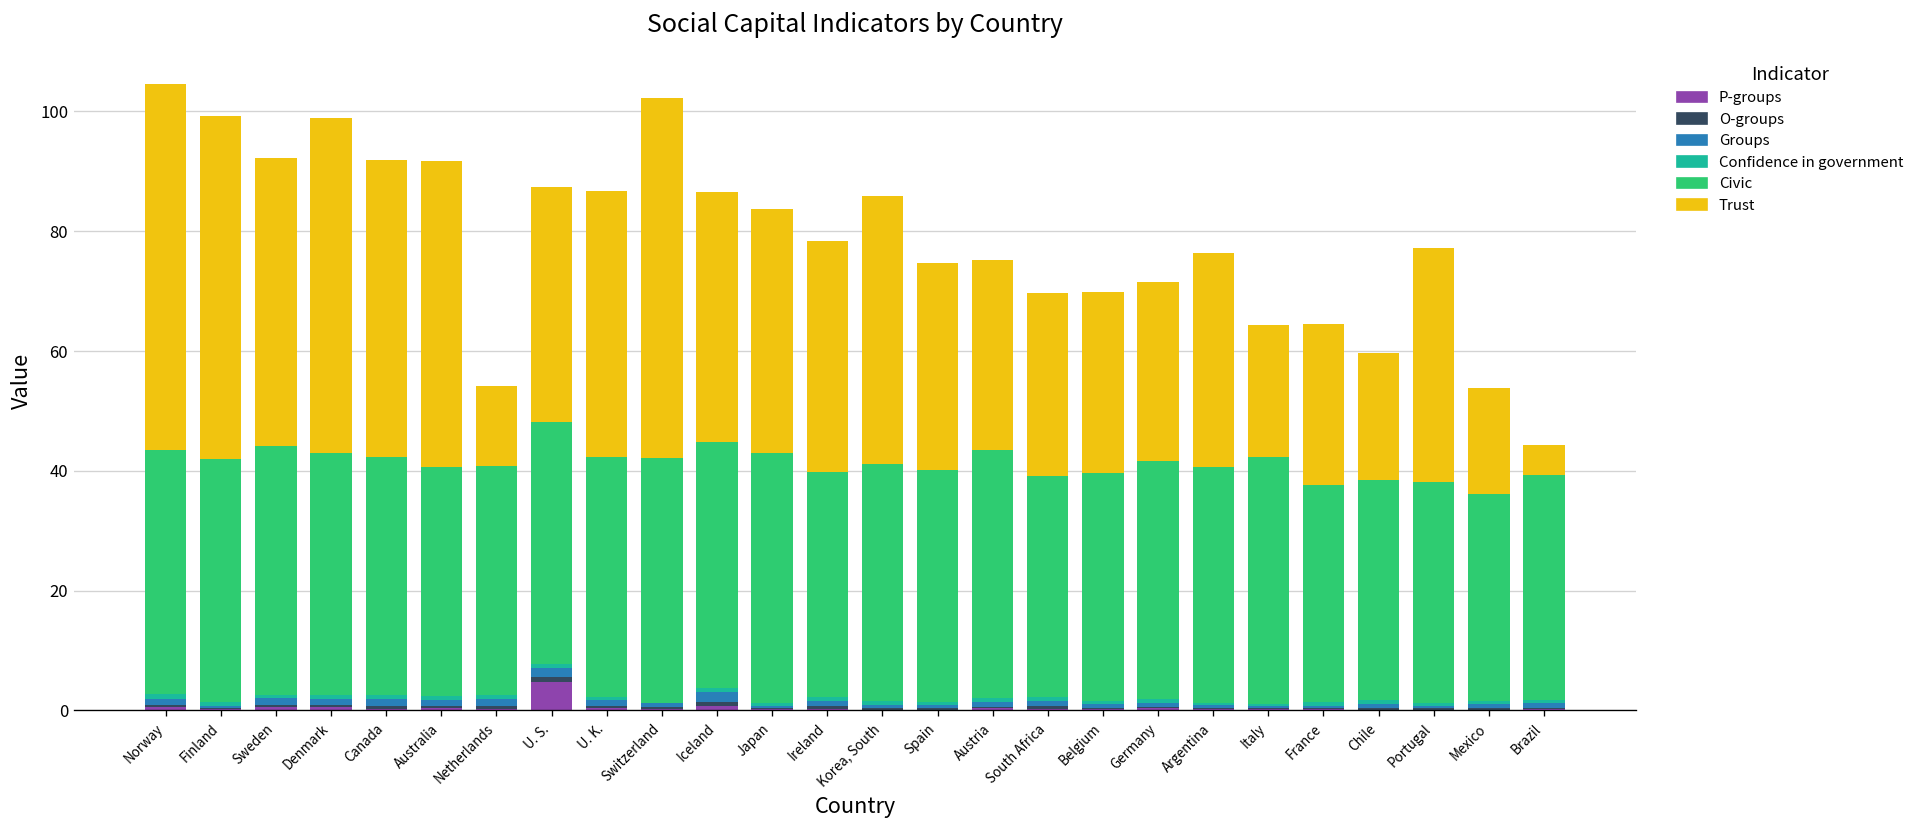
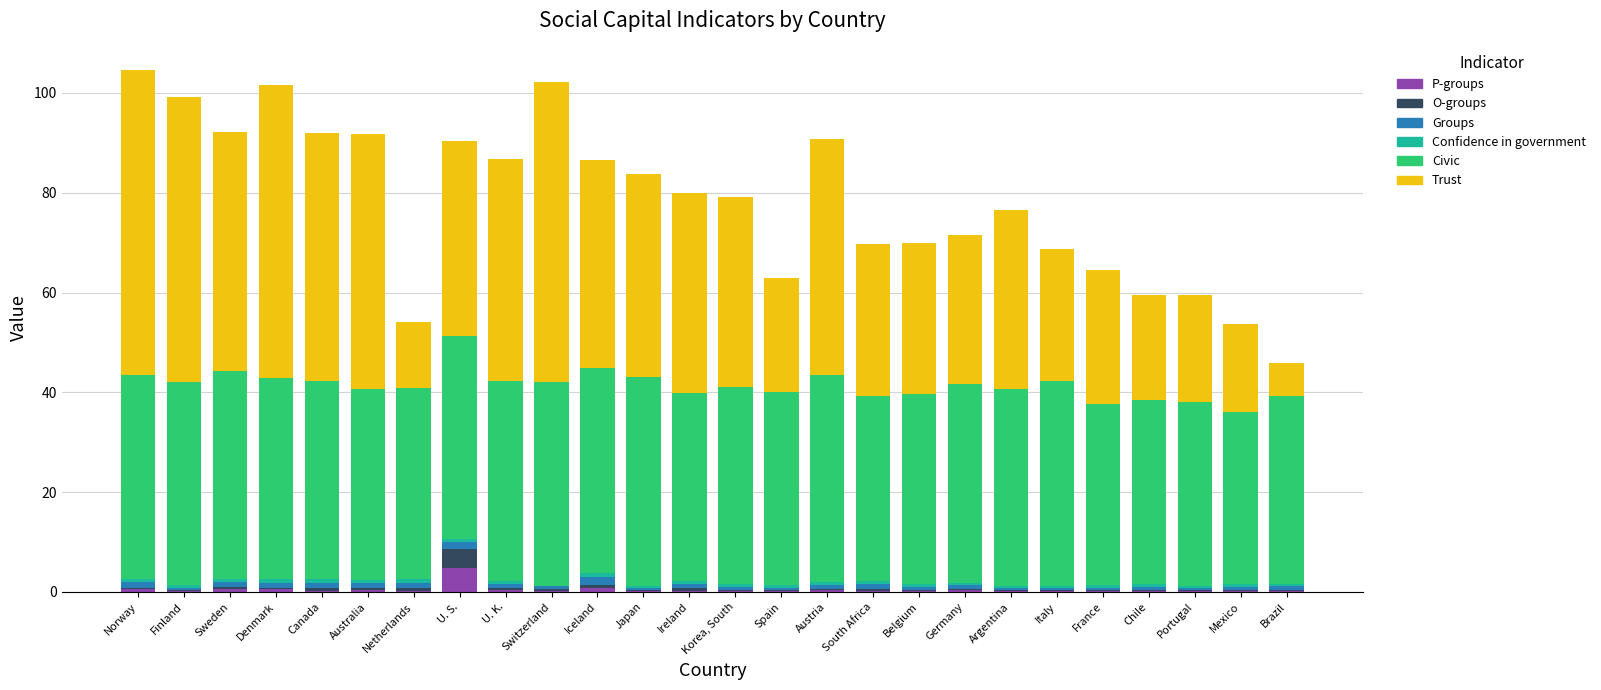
  {
    "P-groups": {
      "Norway": 1,
      "Sweden": 1,
      "Denmark": 1,
      "U. S.": 5,
      "Iceland": 1
    },
    "O-groups": {
      "Canada": 1,
      "Netherlands": 1,
-     "U. S.": 1,
+     "U. S.": 4,
      "Iceland": 1,
      "South Africa": 1
    },
    "Groups": {
      "Norway": 1,
      "Sweden": 1,
      "Denmark": 1,
      "Canada": 1,
      "Australia": 1,
      "Netherlands": 1,
      "U. S.": 2,
      "U. K.": 1,
      "Switzerland": 1,
      "Iceland": 2,
      "Ireland": 1,
      "Austria": 1,
      "South Africa": 1,
      "Belgium": 1,
      "Germany": 1,
      "Chile": 1,
      "Mexico": 1,
      "Brazil": 1
    },
    "Trust": {
      "Norway": 61,
      "Finland": 57,
      "Sweden": 48,
-     "Denmark": 56,
+     "Denmark": 59,
      "Canada": 50,
      "Australia": 51,
      "Netherlands": 13,
      "U. S.": 39,
      "U. K.": 44,
      "Switzerland": 60,
      "Iceland": 42,
      "Japan": 41,
-     "Ireland": 39,
-     "Korea, South": 45,
-     "Spain": 35,
-     "Austria": 32,
+     "Ireland": 40,
+     "Korea, South": 38,
+     "Spain": 23,
+     "Austria": 47,
      "South Africa": 31,
      "Belgium": 30,
      "Germany": 30,
      "Argentina": 36,
-     "Italy": 22,
+     "Italy": 26,
      "France": 27,
      "Chile": 21,
-     "Portugal": 39,
+     "Portugal": 21,
      "Mexico": 18,
-     "Brazil": 5
+     "Brazil": 7
    }
  }
